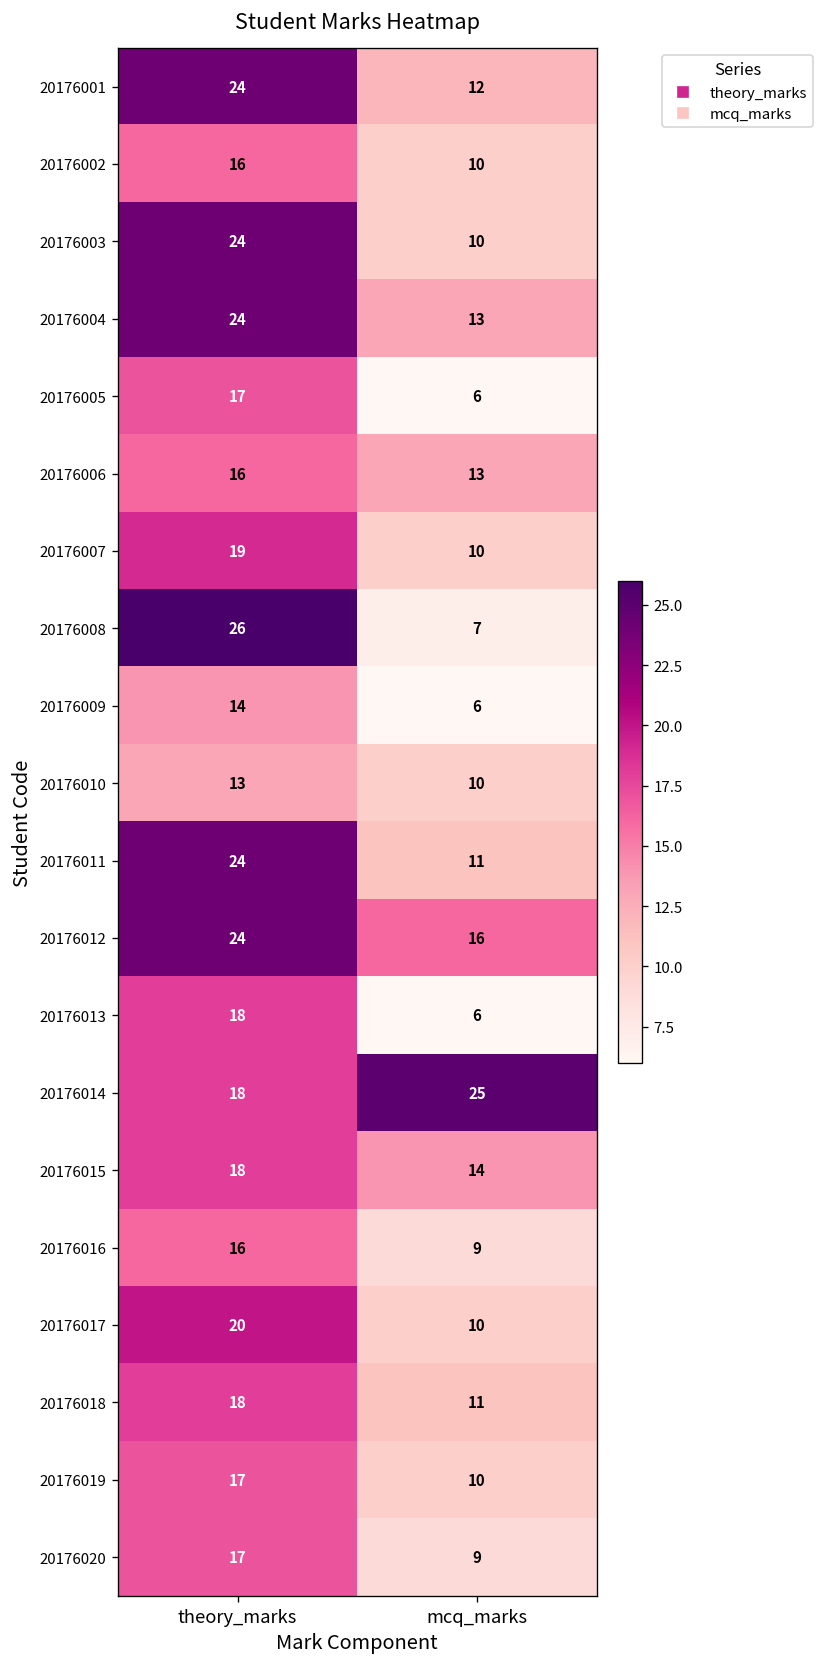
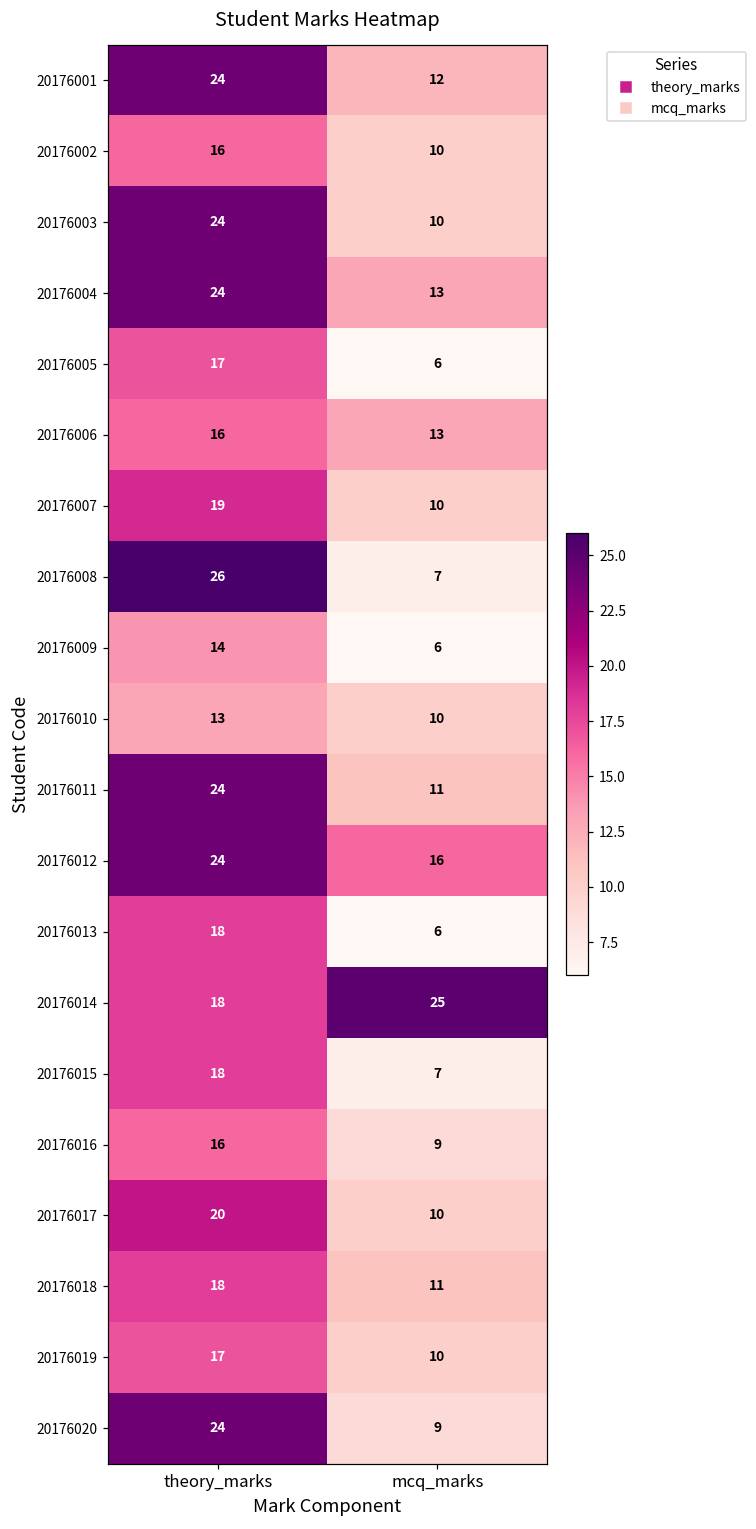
  {
    "20176001": {
      "theory_marks": 24,
      "mcq_marks": 12
    },
    "20176002": {
      "theory_marks": 16,
      "mcq_marks": 10
    },
    "20176003": {
      "theory_marks": 24,
      "mcq_marks": 10
    },
    "20176004": {
      "theory_marks": 24,
      "mcq_marks": 13
    },
    "20176005": {
      "theory_marks": 17,
      "mcq_marks": 6
    },
    "20176006": {
      "theory_marks": 16,
      "mcq_marks": 13
    },
    "20176007": {
      "theory_marks": 19,
      "mcq_marks": 10
    },
    "20176008": {
      "theory_marks": 26,
      "mcq_marks": 7
    },
    "20176009": {
      "theory_marks": 14,
      "mcq_marks": 6
    },
    "20176010": {
      "theory_marks": 13,
      "mcq_marks": 10
    },
    "20176011": {
      "theory_marks": 24,
      "mcq_marks": 11
    },
    "20176012": {
      "theory_marks": 24,
      "mcq_marks": 16
    },
    "20176013": {
      "theory_marks": 18,
      "mcq_marks": 6
    },
    "20176014": {
      "theory_marks": 18,
      "mcq_marks": 25
    },
    "20176015": {
      "theory_marks": 18,
-     "mcq_marks": 14
+     "mcq_marks": 7
    },
    "20176016": {
      "theory_marks": 16,
      "mcq_marks": 9
    },
    "20176017": {
      "theory_marks": 20,
      "mcq_marks": 10
    },
    "20176018": {
      "theory_marks": 18,
      "mcq_marks": 11
    },
    "20176019": {
      "theory_marks": 17,
      "mcq_marks": 10
    },
    "20176020": {
-     "theory_marks": 17,
+     "theory_marks": 24,
      "mcq_marks": 9
    }
  }
